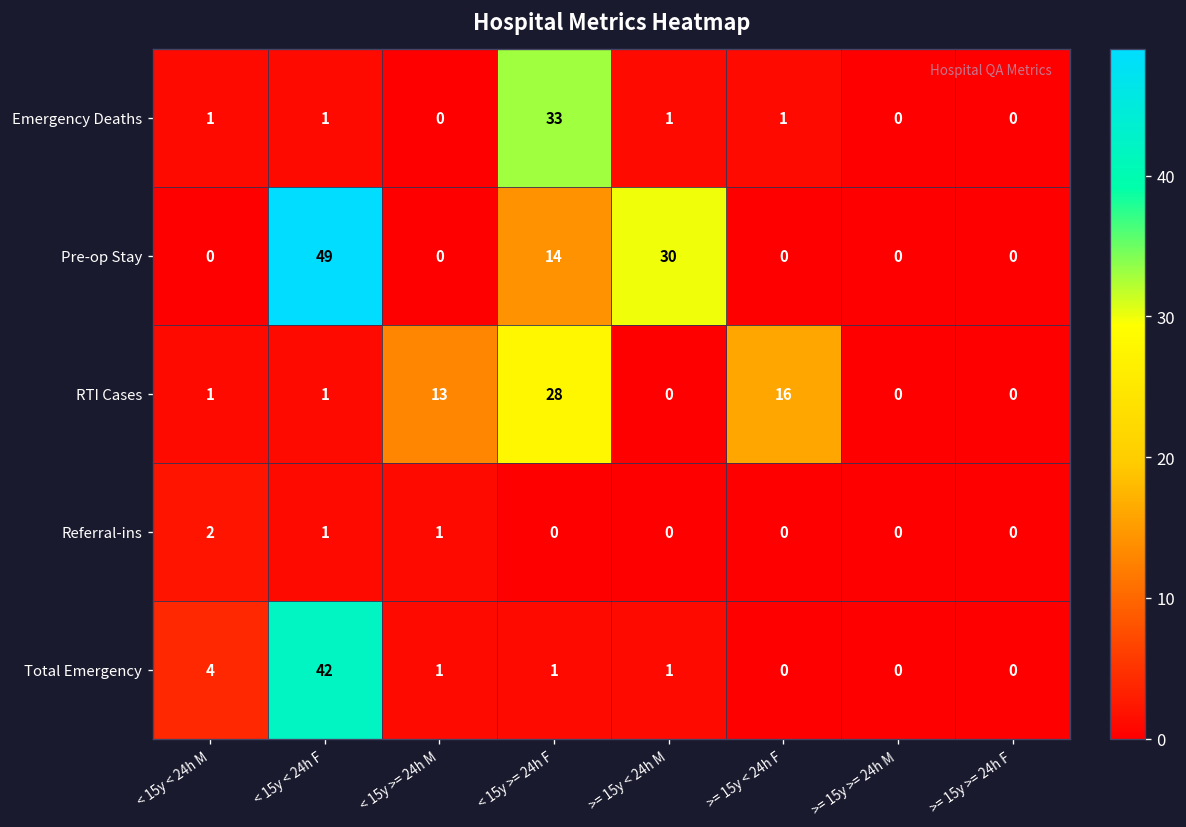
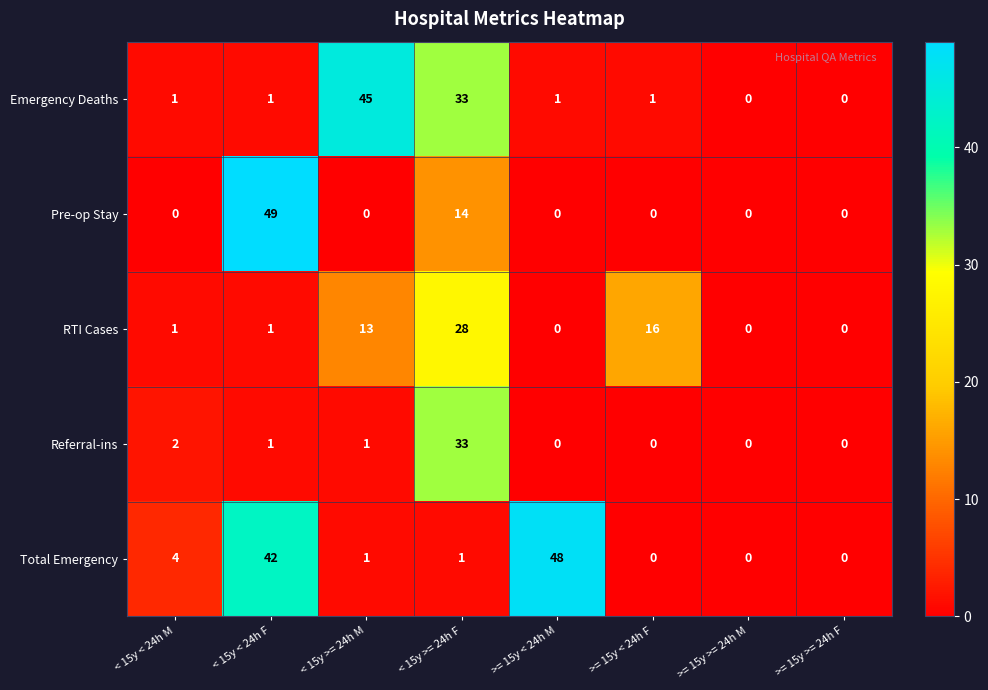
  {
    "Emergency Deaths": {
      "< 15y < 24h M": 1,
      "< 15y < 24h F": 1,
-     "< 15y >= 24h M": 0,
+     "< 15y >= 24h M": 45,
      "< 15y >= 24h F": 33,
      ">= 15y < 24h M": 1,
      ">= 15y < 24h F": 1,
      ">= 15y >= 24h M": 0
    },
    "Pre-op Stay": {
      "< 15y < 24h M": 0,
      "< 15y < 24h F": 49,
      "< 15y >= 24h M": 0,
      "< 15y >= 24h F": 14,
-     ">= 15y < 24h M": 30,
+     ">= 15y < 24h M": 0,
      ">= 15y < 24h F": 0,
      ">= 15y >= 24h M": 0,
      ">= 15y >= 24h F": 0
    },
    "RTI Cases": {
      "< 15y < 24h M": 1,
      "< 15y < 24h F": 1,
      "< 15y >= 24h M": 13,
      "< 15y >= 24h F": 28,
      ">= 15y < 24h M": 0,
      ">= 15y < 24h F": 16,
      ">= 15y >= 24h M": 0,
      ">= 15y >= 24h F": 0
    },
    "Referral-ins": {
      "< 15y < 24h M": 2,
      "< 15y < 24h F": 1,
      "< 15y >= 24h M": 1,
-     "< 15y >= 24h F": 0,
+     "< 15y >= 24h F": 33,
      ">= 15y < 24h M": 0,
      ">= 15y < 24h F": 0,
      ">= 15y >= 24h M": 0,
      ">= 15y >= 24h F": 0
    },
    "Total Emergency": {
      "< 15y < 24h M": 4,
      "< 15y < 24h F": 42,
      "< 15y >= 24h M": 1,
      "< 15y >= 24h F": 1,
-     ">= 15y < 24h M": 1,
+     ">= 15y < 24h M": 48,
      ">= 15y < 24h F": 0,
      ">= 15y >= 24h M": 0,
      ">= 15y >= 24h F": 0
    }
  }
